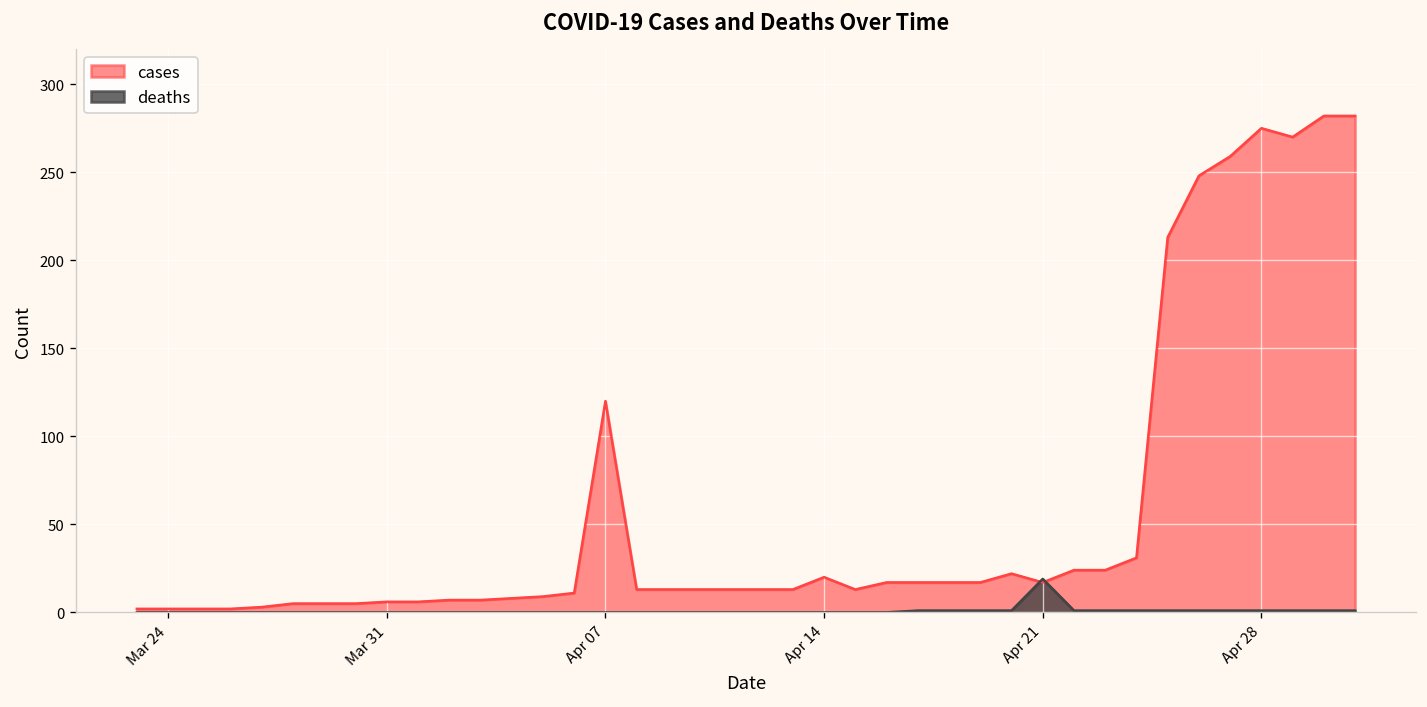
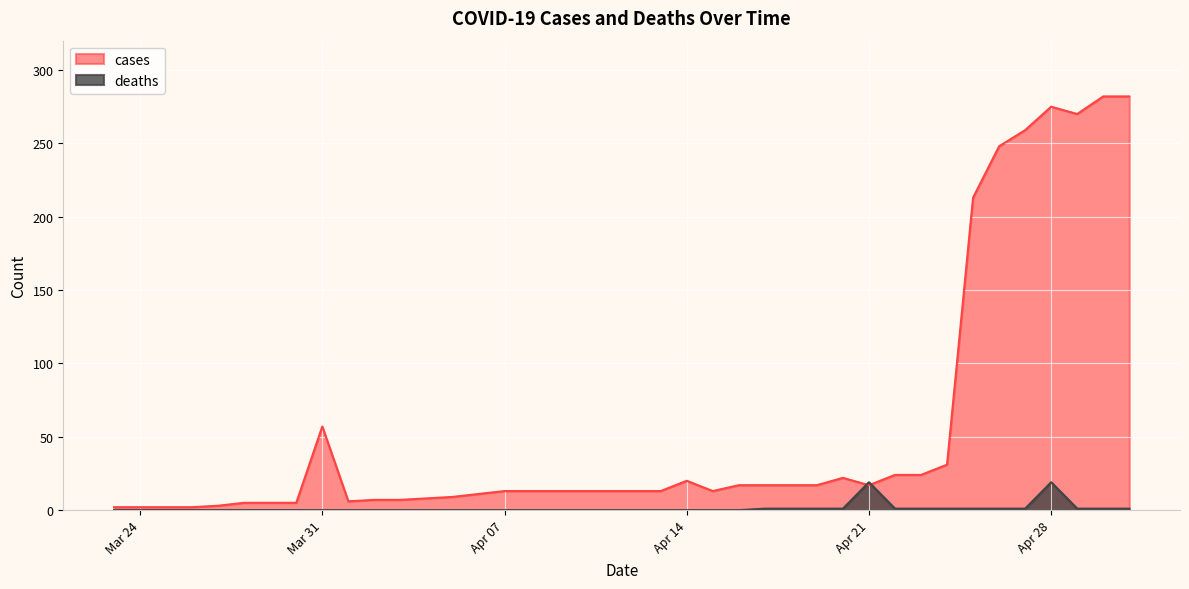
  {
    "cases": {
      "Mar 24": 2,
-     "Mar 31": 6,
-     "Apr 07": 120,
+     "Mar 31": 57,
+     "Apr 07": 13,
      "Apr 14": 20,
      "Apr 21": 17,
      "Apr 28": 275
    },
    "deaths": {
      "Mar 24": 0,
      "Mar 31": 0,
      "Apr 07": 0,
      "Apr 14": 0,
      "Apr 21": 19,
-     "Apr 28": 1
+     "Apr 28": 19
    }
  }
